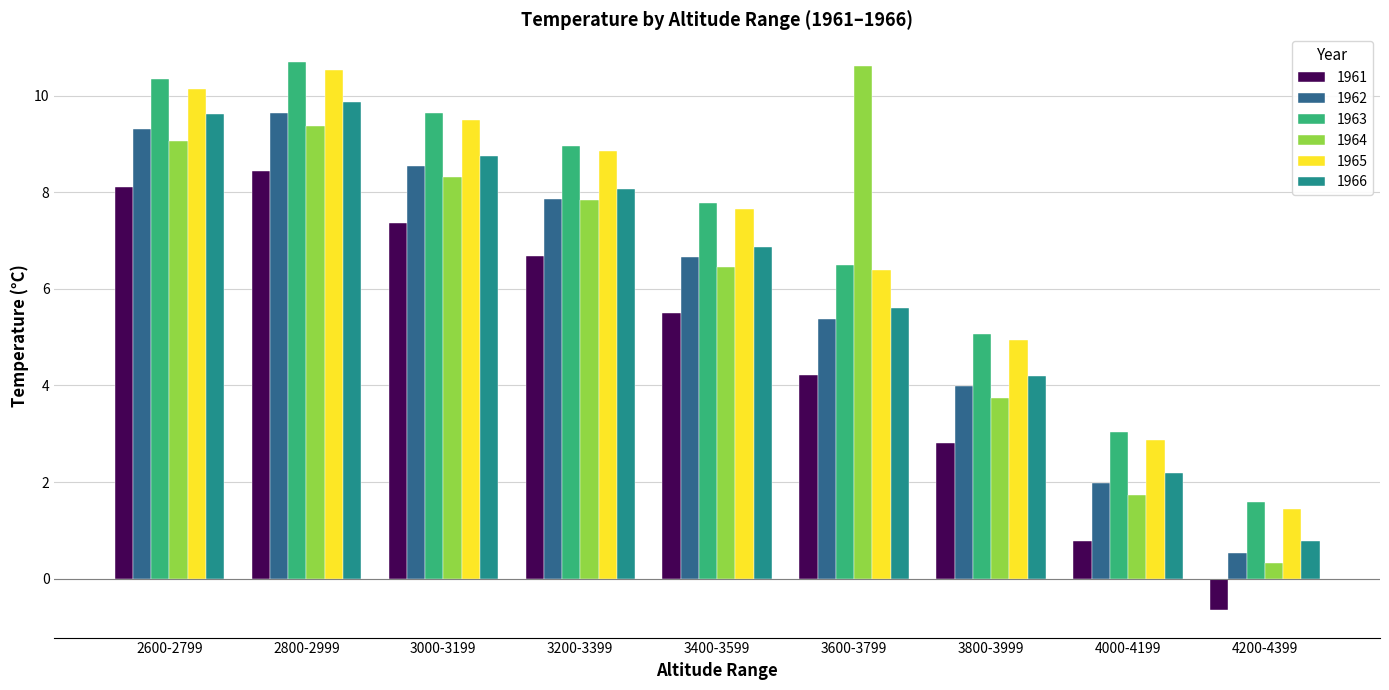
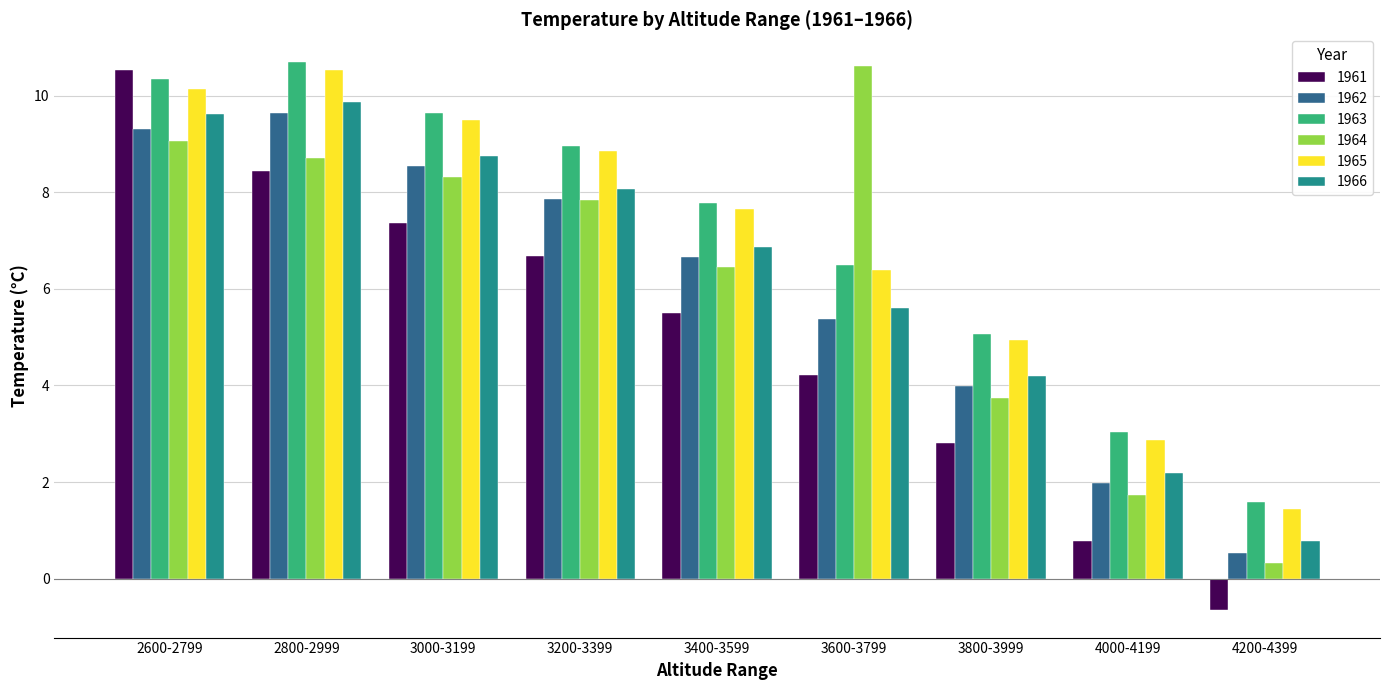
  {
    "1961": {
-     "2600-2799": 8.1,
+     "2600-2799": 10.5,
      "2800-2999": 8.5,
      "3000-3199": 7.4,
      "3200-3399": 6.7,
      "3400-3599": 5.5,
      "3600-3799": 4.2,
      "3800-3999": 2.8,
      "4000-4199": 0.8,
      "4200-4399": -0.7
    },
    "1964": {
      "2600-2799": 9.1,
-     "2800-2999": 9.4,
+     "2800-2999": 8.7,
      "3000-3199": 8.3,
      "3200-3399": 7.8,
      "3400-3599": 6.4,
      "3600-3799": 10.6,
      "3800-3999": 3.8,
      "4000-4199": 1.7,
      "4200-4399": 0.3
    },
    "1965": {
      "2600-2799": 10.1,
      "2800-2999": 10.5,
      "3000-3199": 9.5,
      "3200-3399": 8.8,
      "3400-3599": 7.7,
      "3600-3799": 6.4,
      "3800-3999": 4.9,
      "4000-4199": 2.9,
      "4200-4399": 1.4
    }
  }
